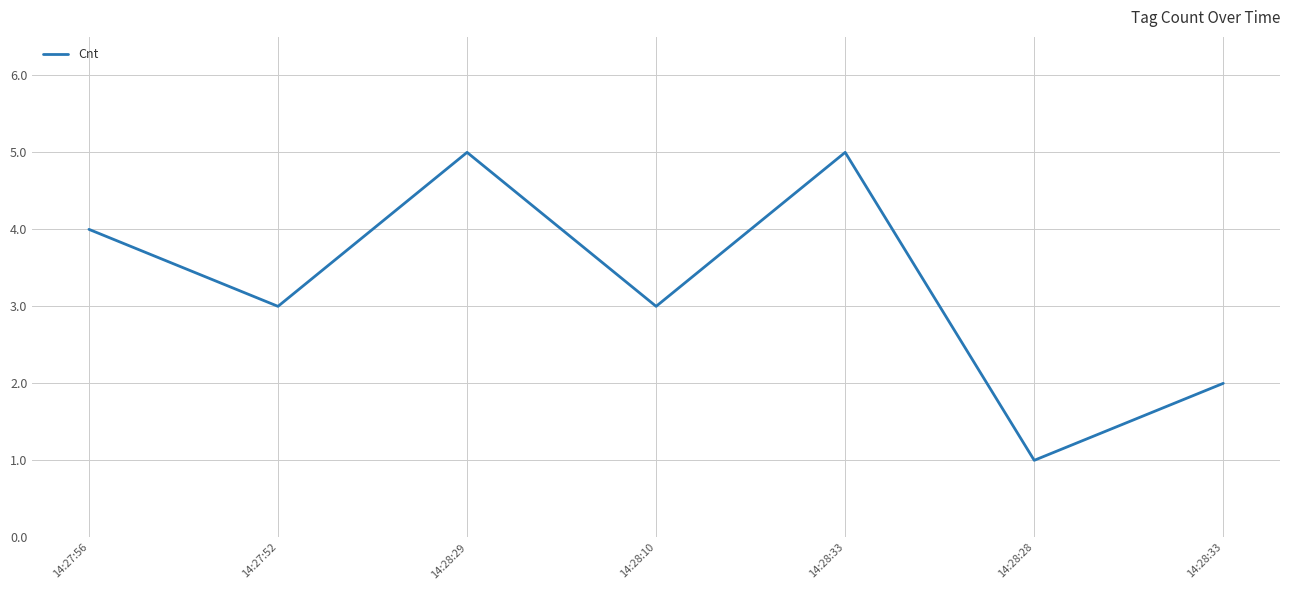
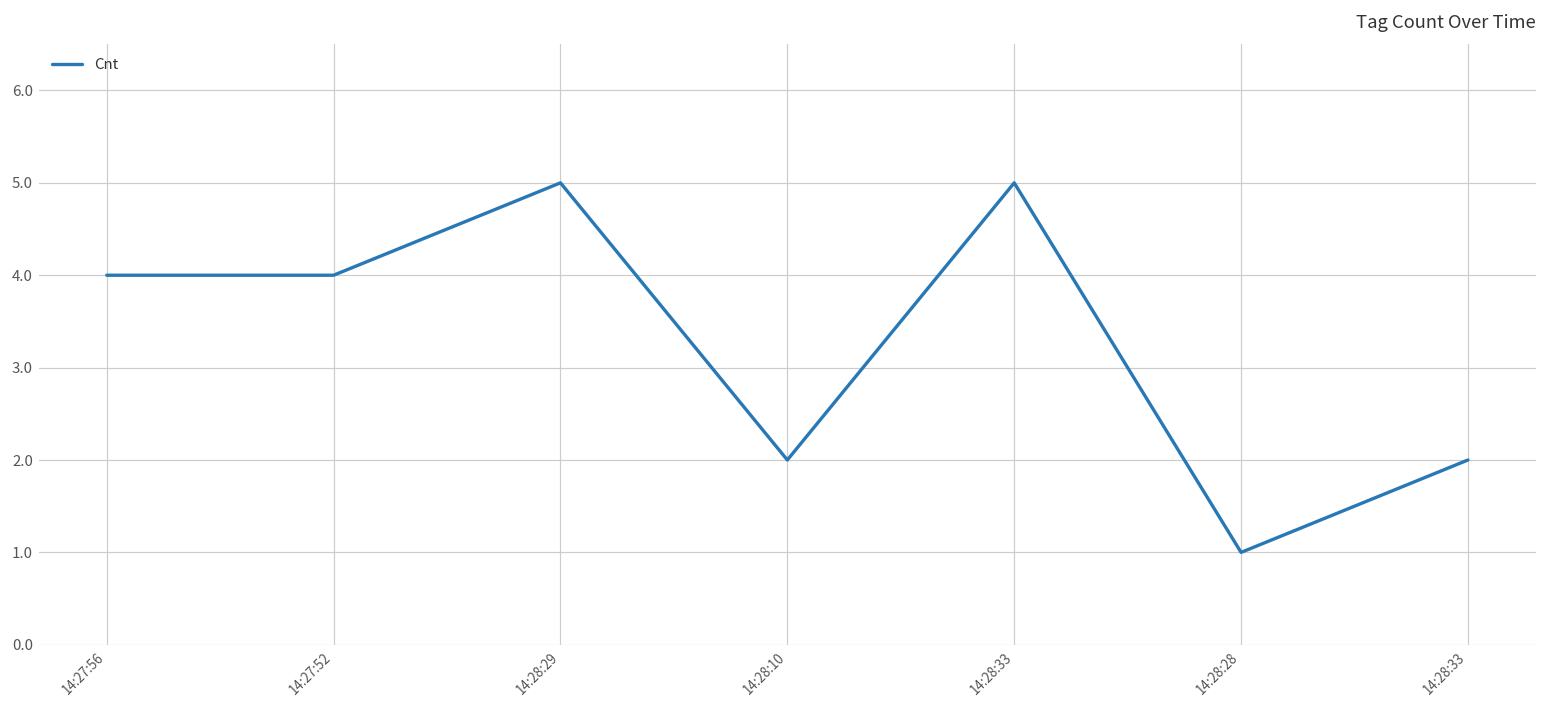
  {
    "14:27:56": 4,
-   "14:27:52": 3,
+   "14:27:52": 4,
    "14:28:29": 5,
-   "14:28:10": 3,
+   "14:28:10": 2,
    "14:28:28": 1
  }
